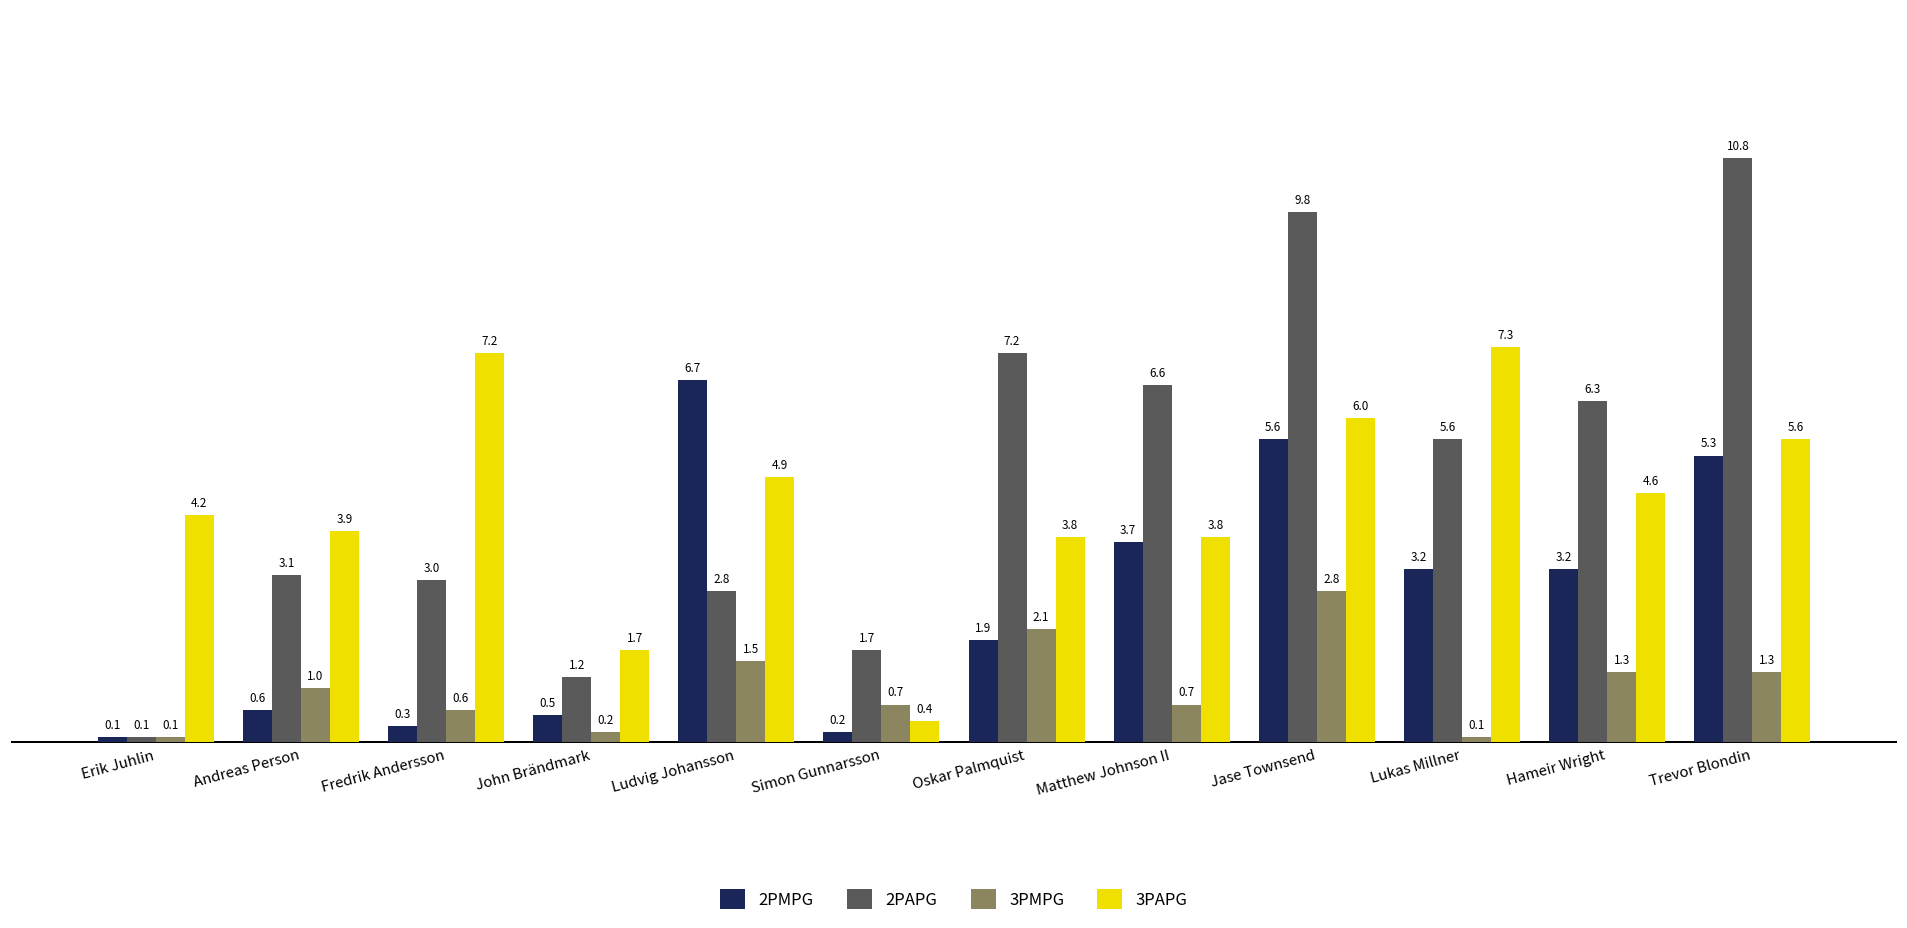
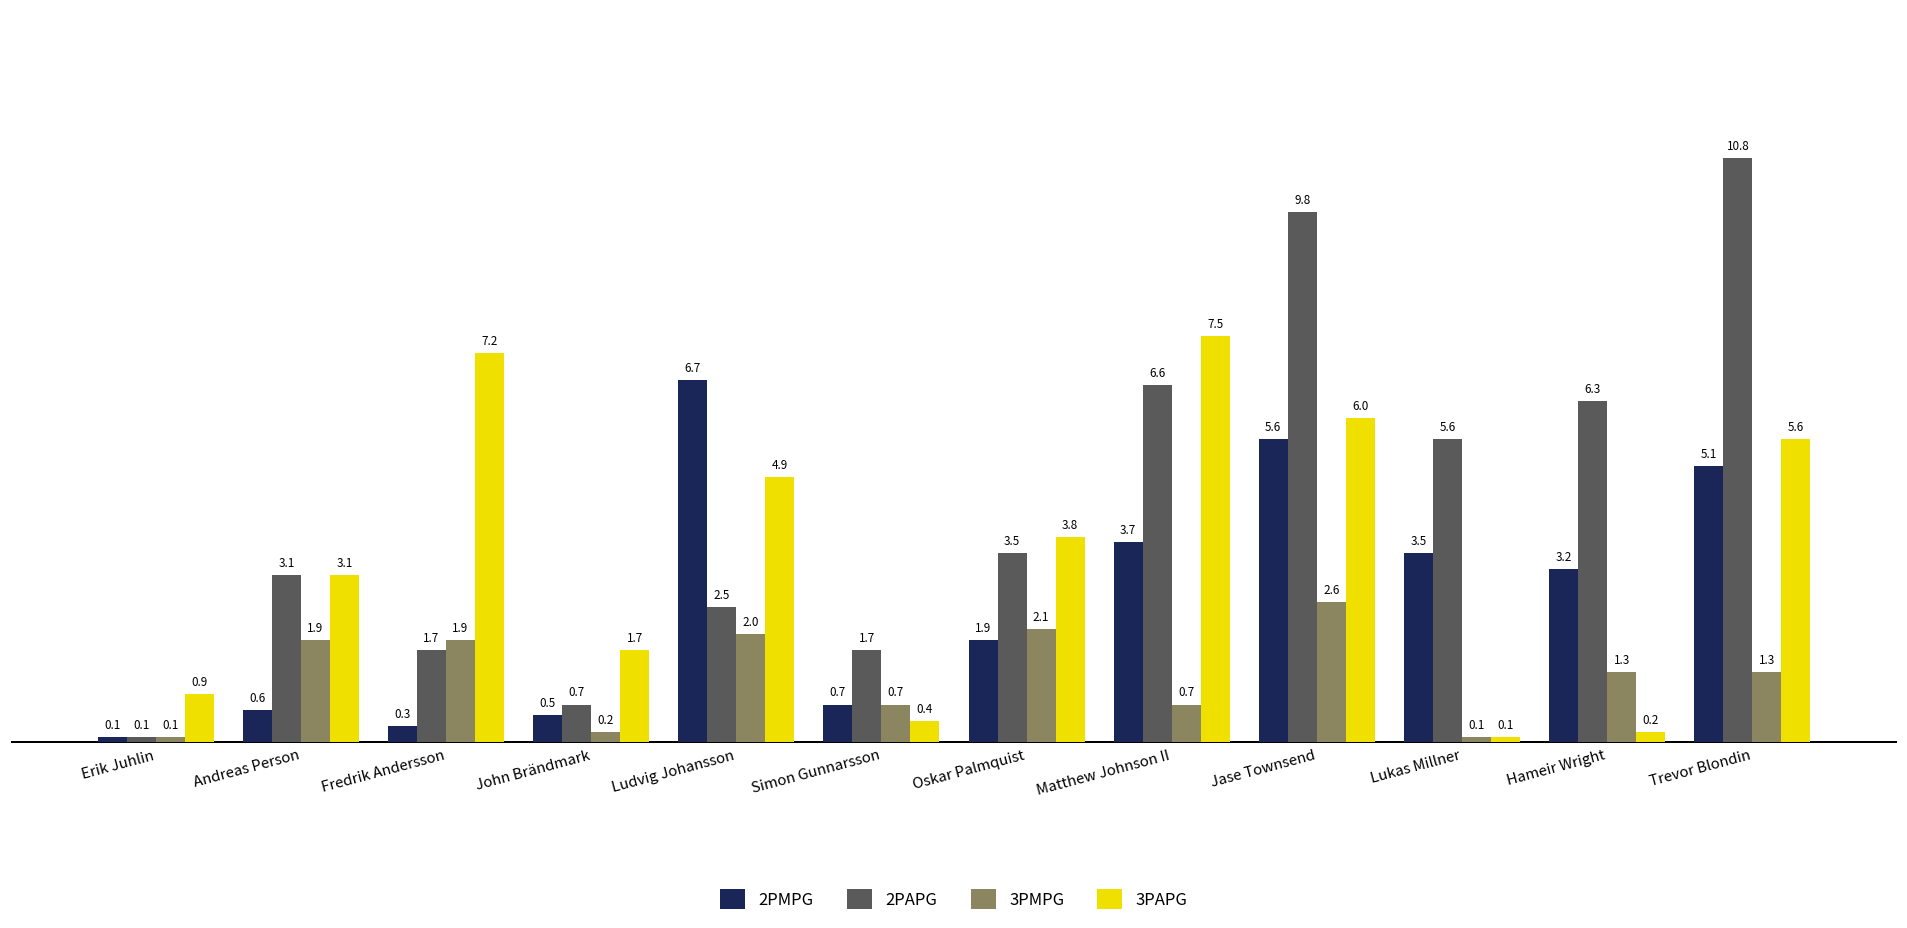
  {
    "2PMPG": {
      "Erik Juhlin": 0.1,
      "Andreas Person": 0.6,
      "Fredrik Andersson": 0.3,
      "John Brändmark": 0.5,
      "Ludvig Johansson": 6.7,
-     "Simon Gunnarsson": 0.2,
+     "Simon Gunnarsson": 0.7,
      "Oskar Palmquist": 1.9,
      "Matthew Johnson II": 3.7,
      "Jase Townsend": 5.6,
-     "Lukas Millner": 3.2,
+     "Lukas Millner": 3.5,
      "Hameir Wright": 3.2,
-     "Trevor Blondin": 5.3
+     "Trevor Blondin": 5.1
    },
    "2PAPG": {
      "Erik Juhlin": 0.1,
      "Andreas Person": 3.1,
-     "Fredrik Andersson": 3.0,
-     "John Brändmark": 1.2,
-     "Ludvig Johansson": 2.8,
+     "Fredrik Andersson": 1.7,
+     "John Brändmark": 0.7,
+     "Ludvig Johansson": 2.5,
      "Simon Gunnarsson": 1.7,
-     "Oskar Palmquist": 7.2,
+     "Oskar Palmquist": 3.5,
      "Matthew Johnson II": 6.6,
      "Jase Townsend": 9.8,
      "Lukas Millner": 5.6,
      "Hameir Wright": 6.3,
      "Trevor Blondin": 10.8
    },
    "3PMPG": {
      "Erik Juhlin": 0.1,
-     "Andreas Person": 1.0,
-     "Fredrik Andersson": 0.6,
+     "Andreas Person": 1.9,
+     "Fredrik Andersson": 1.9,
      "John Brändmark": 0.2,
-     "Ludvig Johansson": 1.5,
+     "Ludvig Johansson": 2.0,
      "Simon Gunnarsson": 0.7,
      "Oskar Palmquist": 2.1,
      "Matthew Johnson II": 0.7,
-     "Jase Townsend": 2.8,
+     "Jase Townsend": 2.6,
      "Lukas Millner": 0.1,
      "Hameir Wright": 1.3,
      "Trevor Blondin": 1.3
    },
    "3PAPG": {
-     "Erik Juhlin": 4.2,
-     "Andreas Person": 3.9,
+     "Erik Juhlin": 0.9,
+     "Andreas Person": 3.1,
      "Fredrik Andersson": 7.2,
      "John Brändmark": 1.7,
      "Ludvig Johansson": 4.9,
      "Simon Gunnarsson": 0.4,
      "Oskar Palmquist": 3.8,
-     "Matthew Johnson II": 3.8,
+     "Matthew Johnson II": 7.5,
      "Jase Townsend": 6.0,
-     "Lukas Millner": 7.3,
-     "Hameir Wright": 4.6,
+     "Lukas Millner": 0.1,
+     "Hameir Wright": 0.2,
      "Trevor Blondin": 5.6
    }
  }
